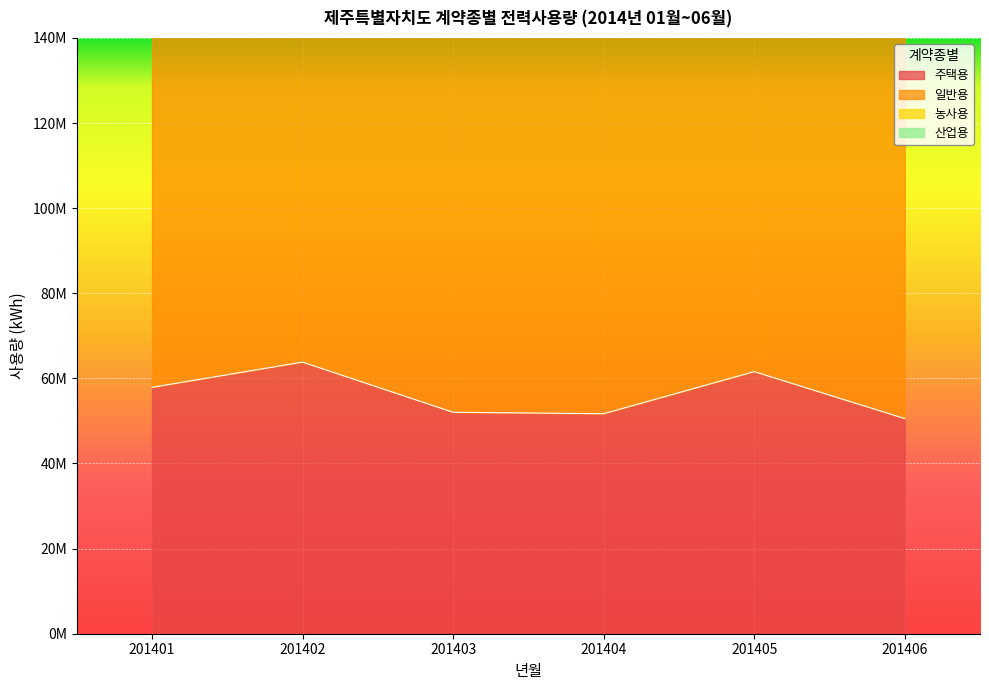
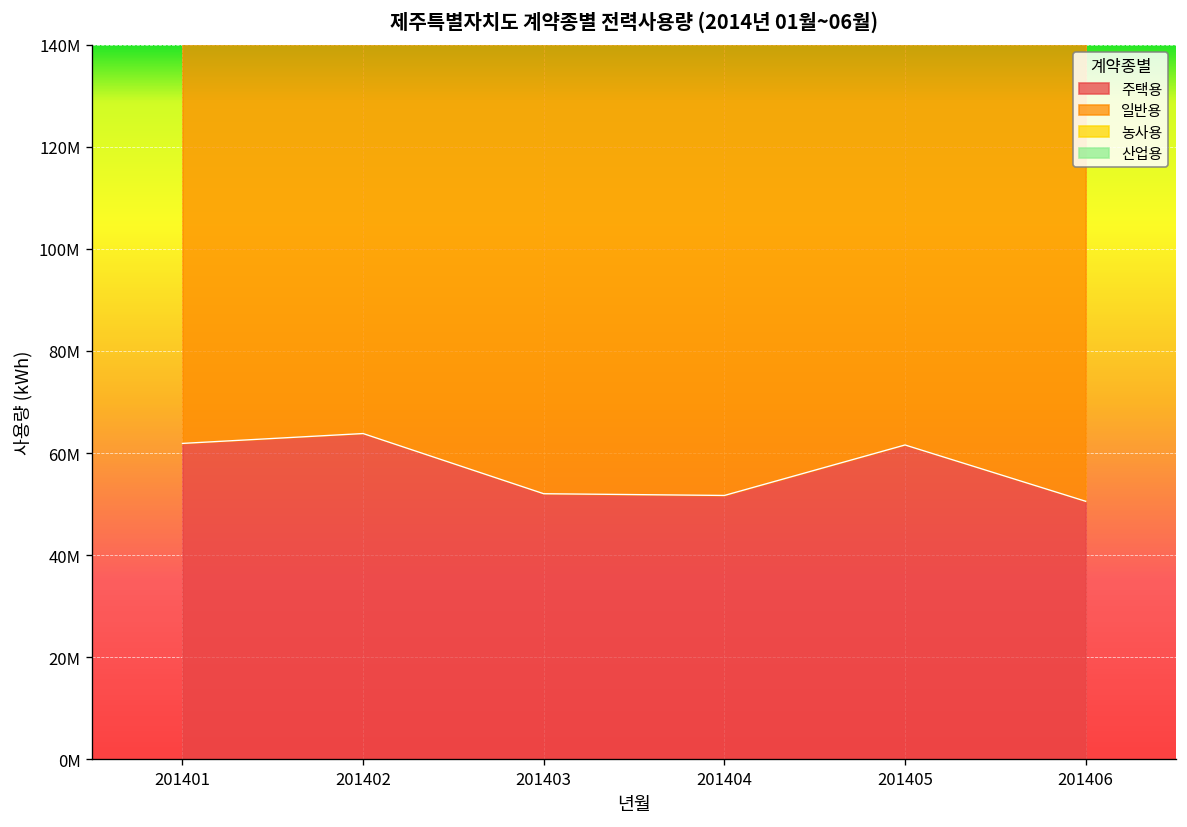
  {
    "주택용": {
-     "201401": 58000000,
+     "201401": 62000000,
      "201402": 64000000,
      "201403": 52000000,
      "201404": 52000000,
      "201405": 62000000,
      "201406": 51000000
    }
  }
